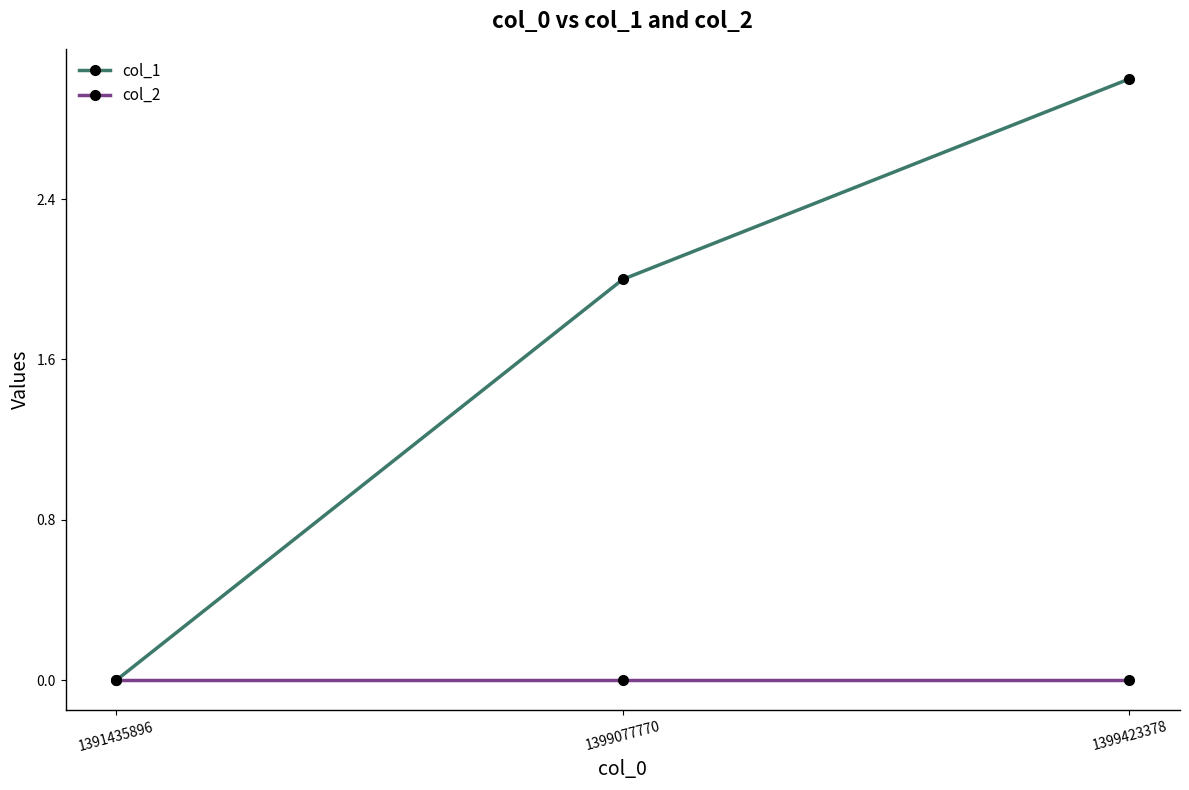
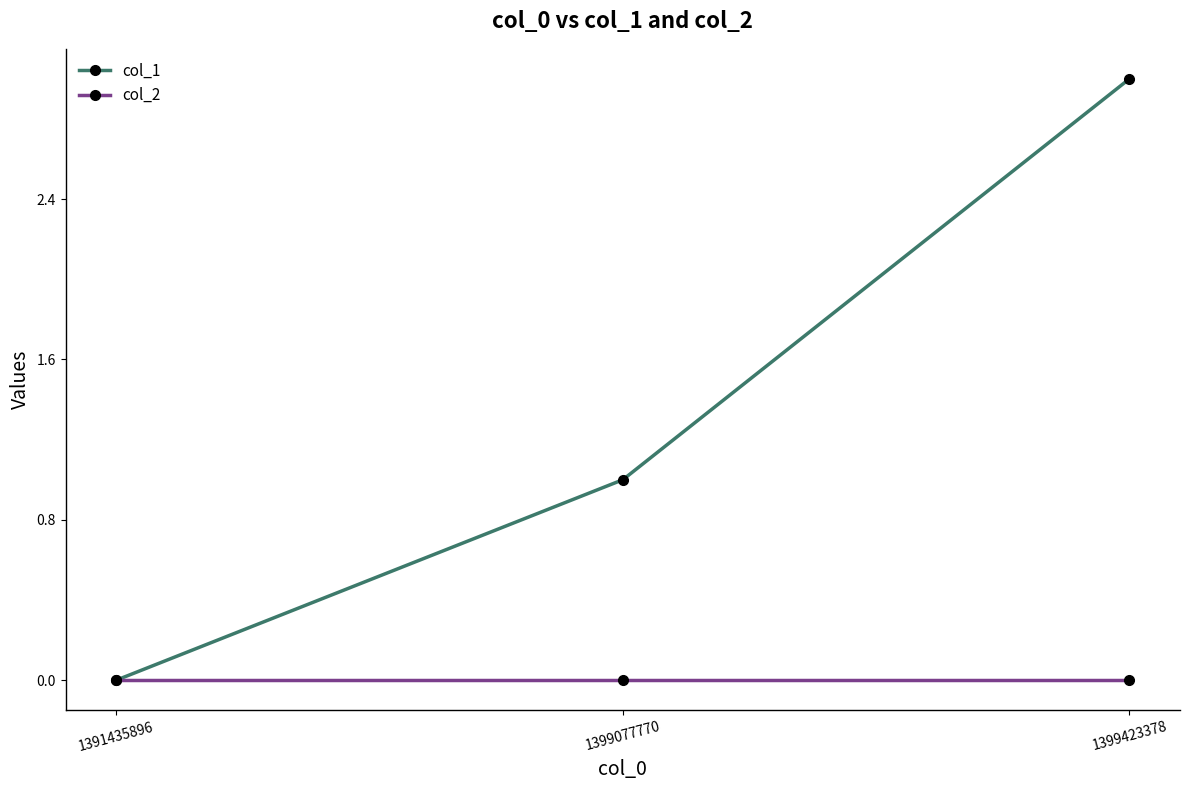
  {
    "col_1": {
-     "1399077770": 2,
+     "1399077770": 1,
      "1399423378": 3
    },
    "col_2": {
      "1399077770": 0,
      "1399423378": 0
    }
  }
